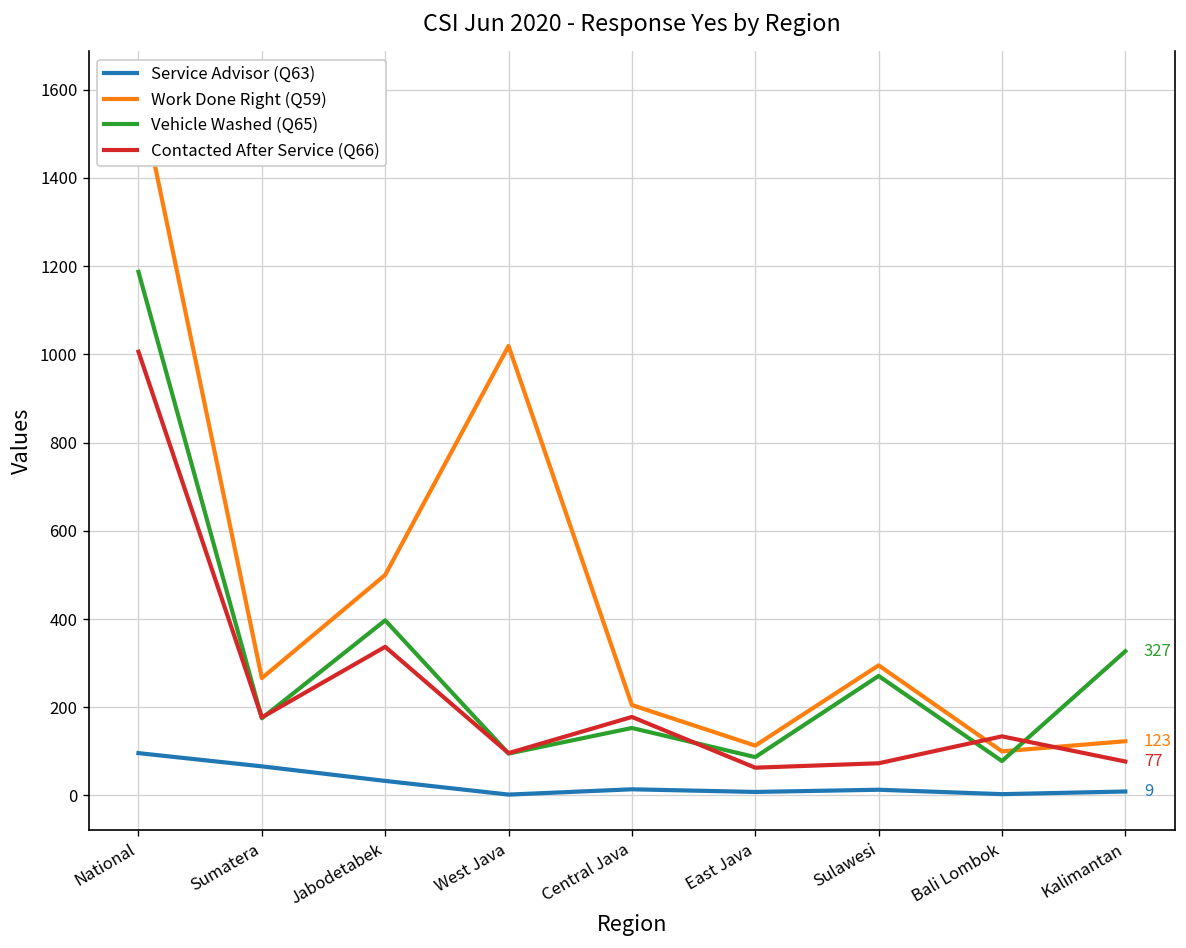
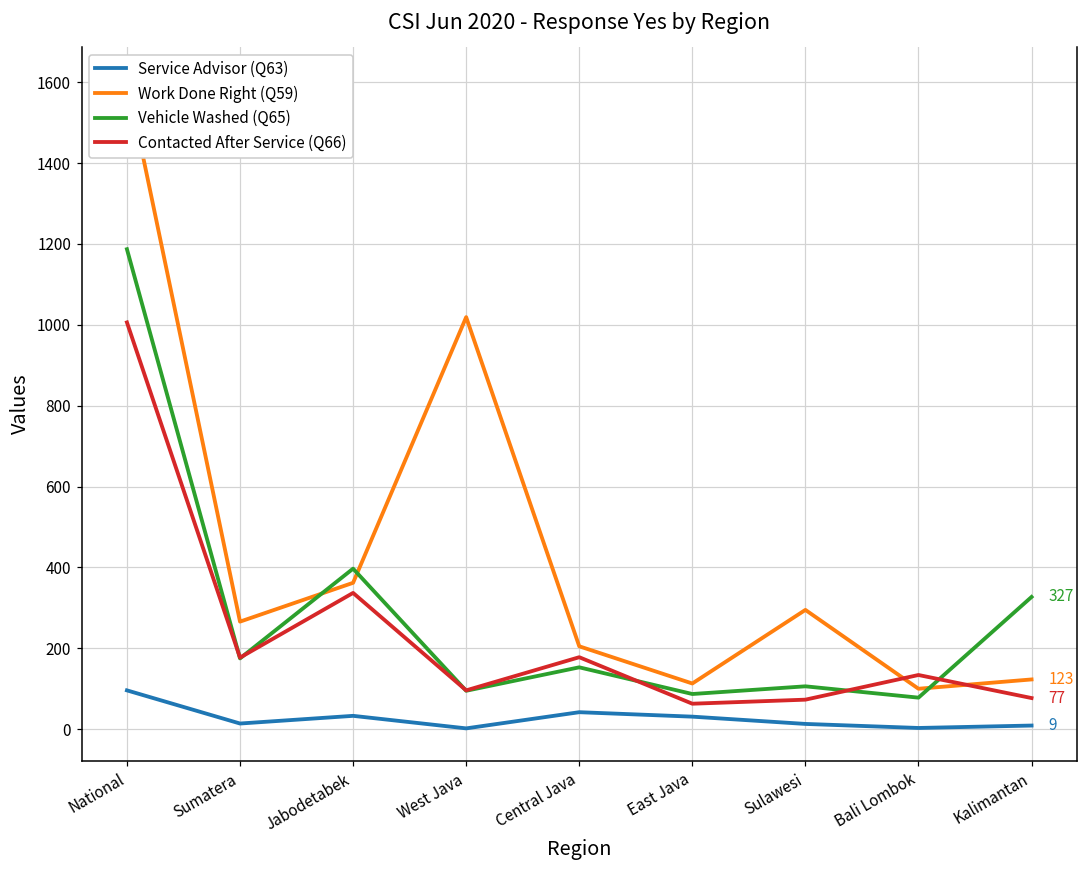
  {
    "Service Advisor (Q63)": {
      "National": 100,
-     "Sumatera": 70,
+     "Sumatera": 10,
      "Jabodetabek": 30,
      "West Java": 0,
-     "Central Java": 10,
-     "East Java": 10,
+     "Central Java": 40,
+     "East Java": 30,
      "Sulawesi": 10,
      "Bali Lombok": 0
    },
    "Work Done Right (Q59)": {
      "Sumatera": 270,
-     "Jabodetabek": 500,
+     "Jabodetabek": 360,
      "West Java": 1020,
      "Central Java": 210,
      "East Java": 110,
      "Sulawesi": 300,
      "Bali Lombok": 100
    },
    "Vehicle Washed (Q65)": {
      "National": 1190,
      "Jabodetabek": 400,
      "Central Java": 150,
      "East Java": 90,
-     "Sulawesi": 270,
+     "Sulawesi": 110,
      "Bali Lombok": 80
    },
    "Contacted After Service (Q66)": {
      "Kalimantan": 77
    }
  }
